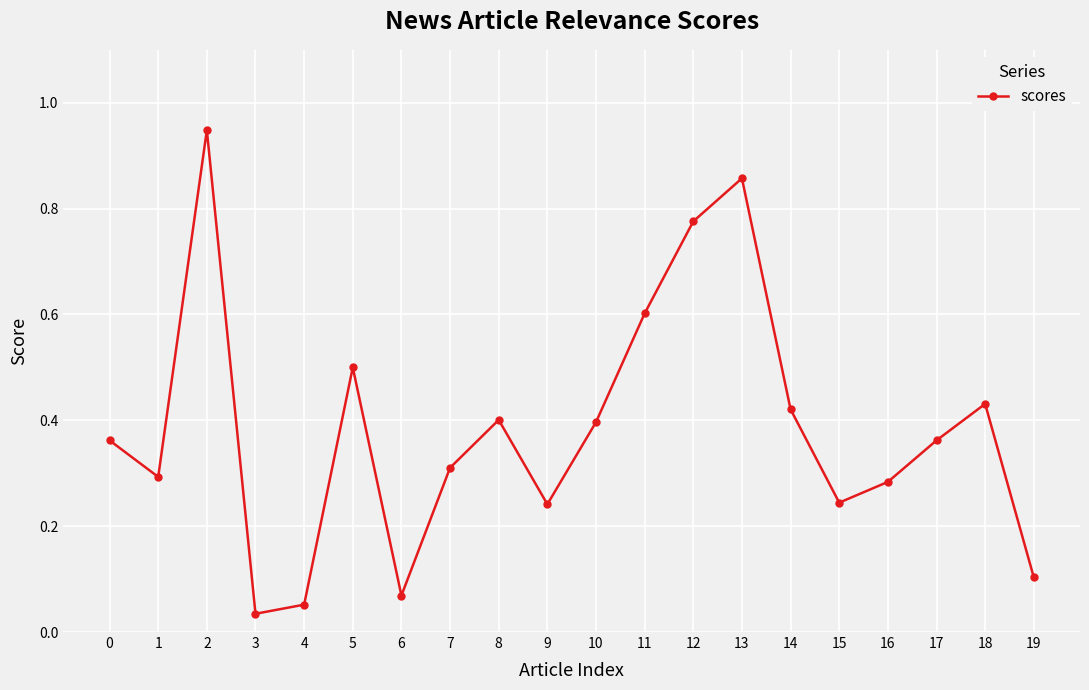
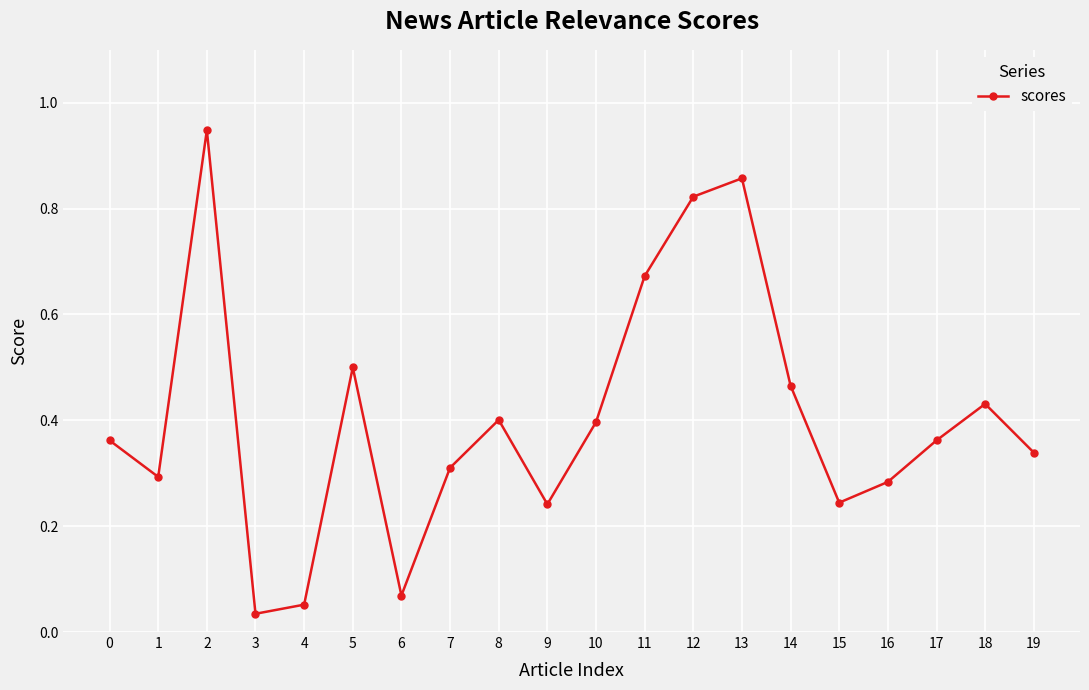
  {
    "0": 0.36,
    "1": 0.29,
    "2": 0.95,
    "3": 0.03,
    "4": 0.05,
    "5": 0.50,
    "6": 0.07,
    "7": 0.31,
    "8": 0.40,
    "9": 0.24,
    "10": 0.40,
-   "11": 0.60,
-   "12": 0.78,
+   "11": 0.67,
+   "12": 0.82,
    "13": 0.86,
-   "14": 0.42,
+   "14": 0.47,
    "15": 0.24,
    "16": 0.28,
    "17": 0.36,
    "18": 0.43,
-   "19": 0.10
+   "19": 0.34
  }
